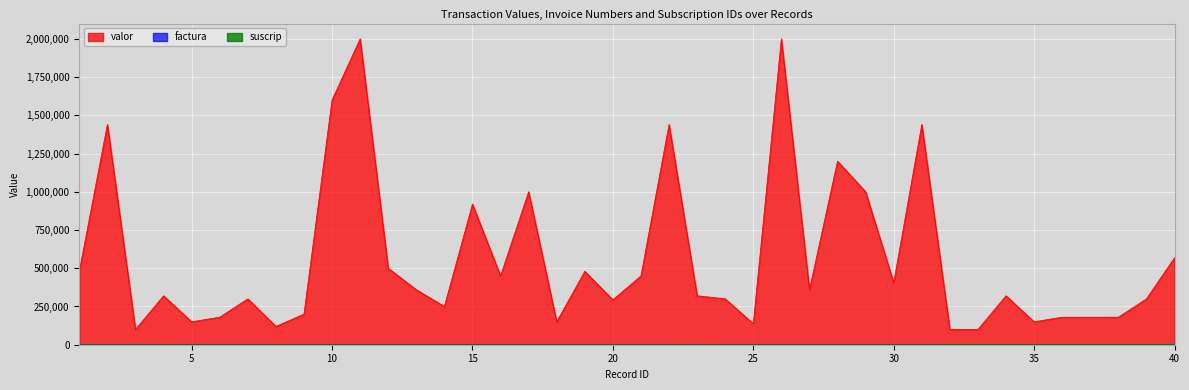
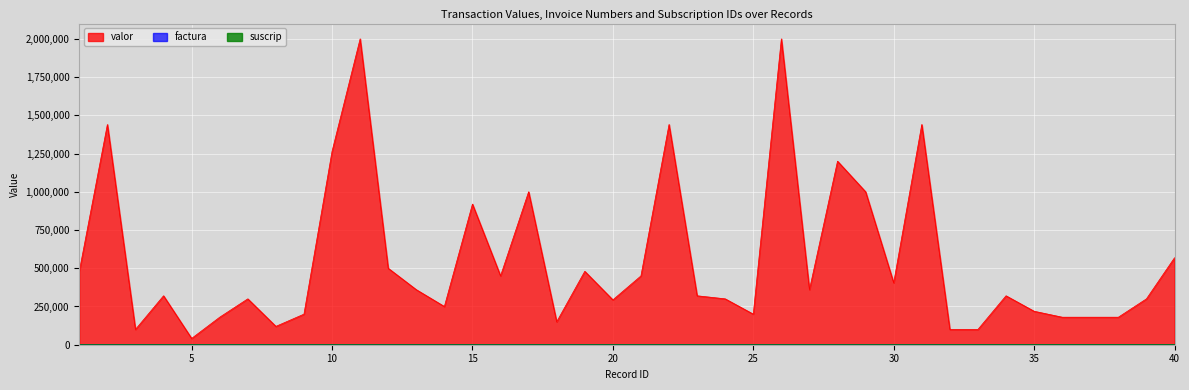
  {
    "valor": {
-     "5": "150,000",
-     "10": "1,600,000",
+     "5": "40,000",
+     "10": "1,260,000",
      "15": "920,000",
      "20": "290,000",
-     "25": "140,000",
+     "25": "200,000",
      "30": "400,000",
-     "35": "150,000",
+     "35": "220,000",
      "40": "570,000"
    },
    "suscrip": {
      "5": "0",
      "10": "0",
      "15": "0",
      "20": "0",
      "25": "0",
      "30": "0",
      "35": "0",
      "40": "0"
    }
  }
